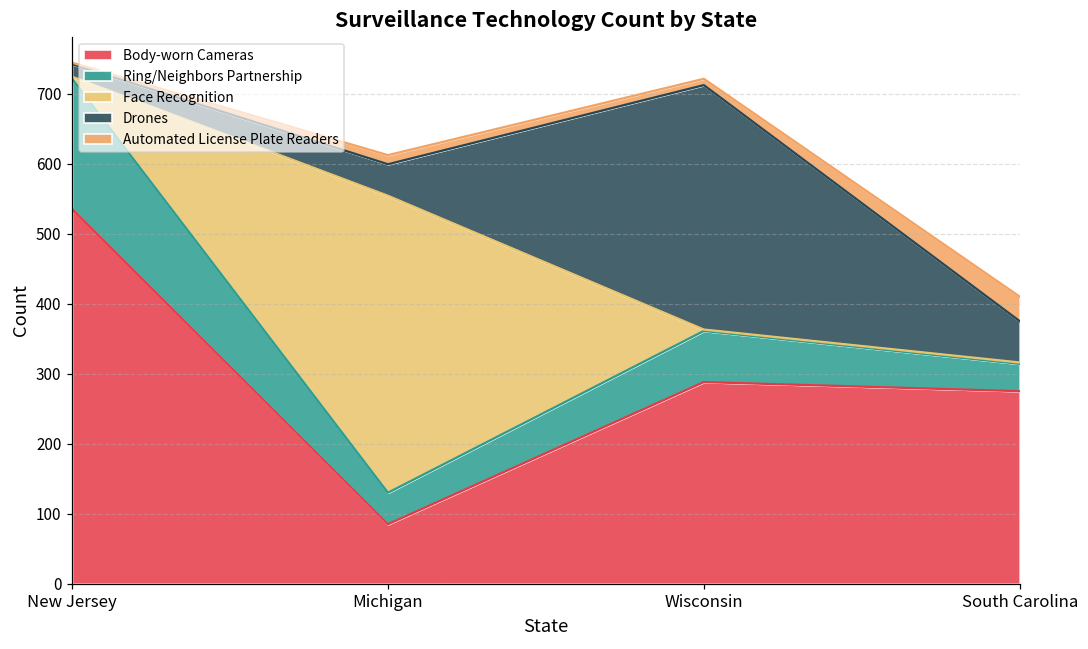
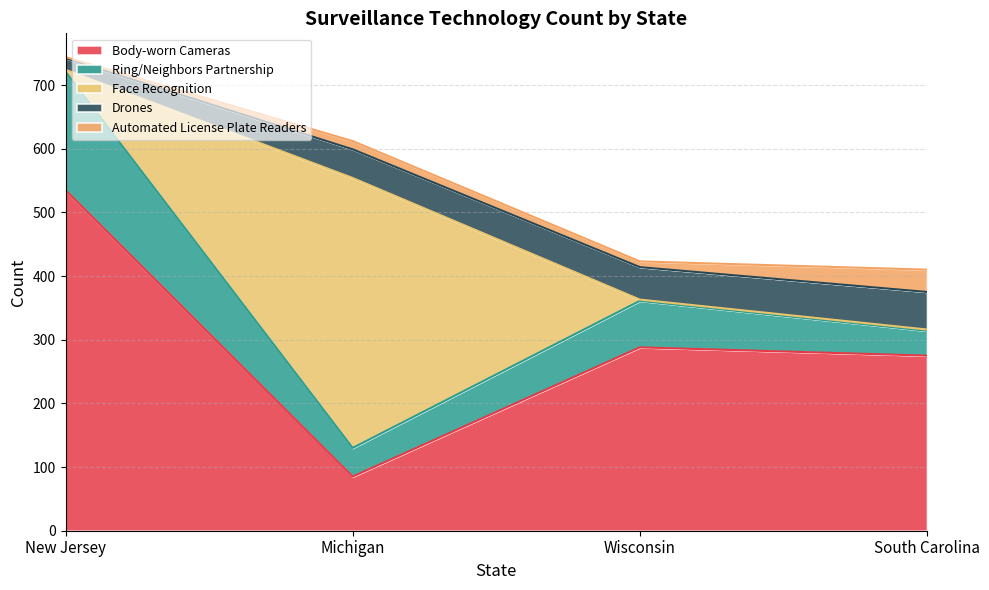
  {
    "Body-worn Cameras": {
      "New Jersey": 540,
      "Michigan": 90,
      "Wisconsin": 290,
      "South Carolina": 280
    },
    "Ring/Neighbors Partnership": {
      "Michigan": 50
    },
    "Drones": {
      "Michigan": 50,
-     "Wisconsin": 350,
+     "Wisconsin": 50,
      "South Carolina": 60
    }
  }
